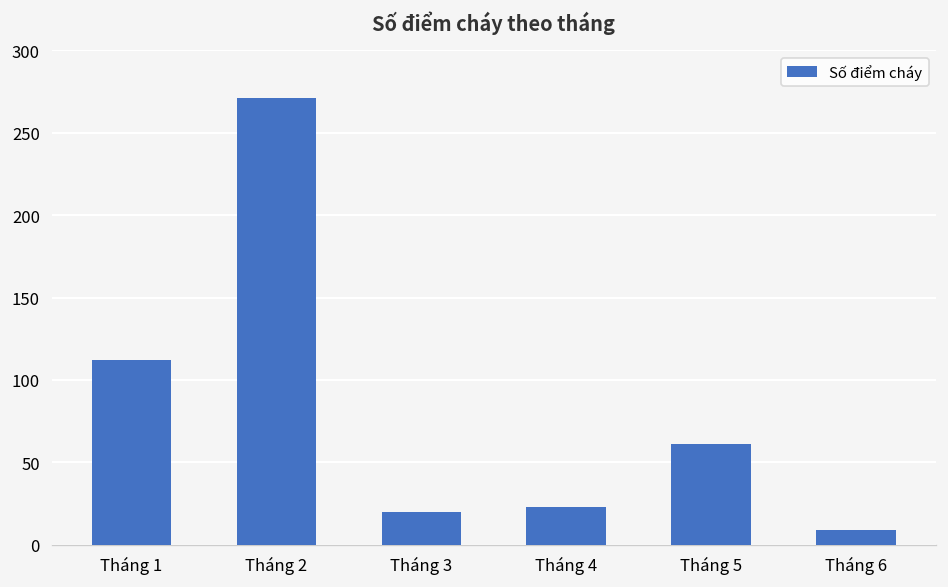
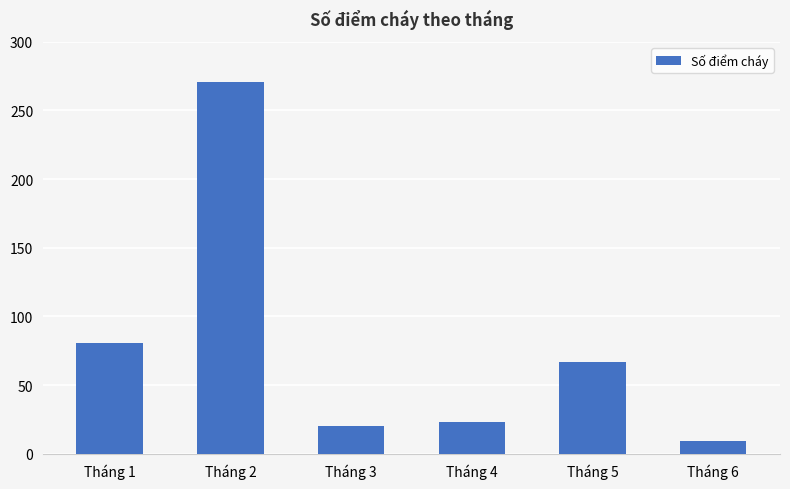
  {
-   "Tháng 1": 112,
+   "Tháng 1": 81,
    "Tháng 2": 271,
    "Tháng 3": 20,
    "Tháng 4": 23,
-   "Tháng 5": 61,
+   "Tháng 5": 67,
    "Tháng 6": 9
  }
